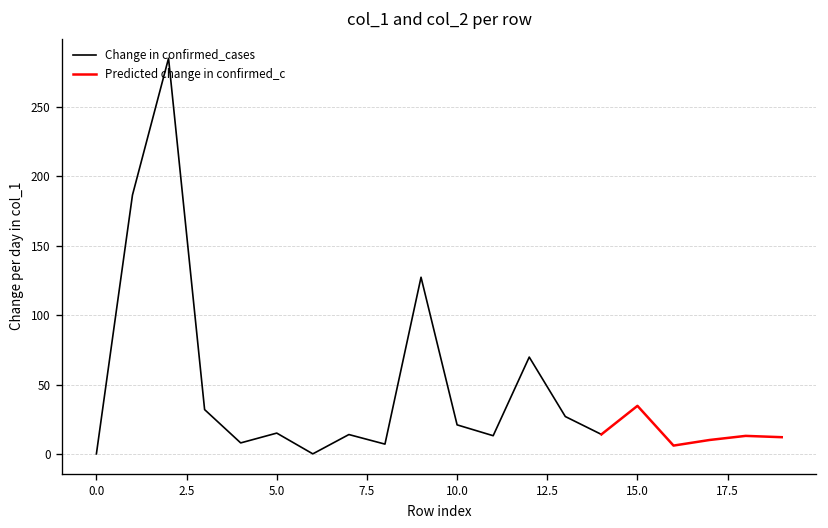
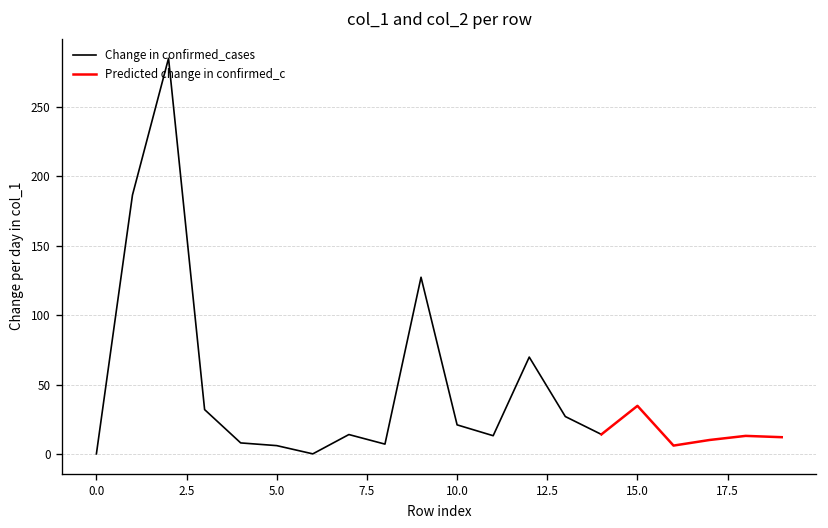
  {
    "Change in confirmed_cases": {
      "0.0": 0,
-     "5.0": 15,
+     "5.0": 6,
      "10.0": 21
    },
    "Predicted change in confirmed_c": {
      "15.0": 35
    }
  }
